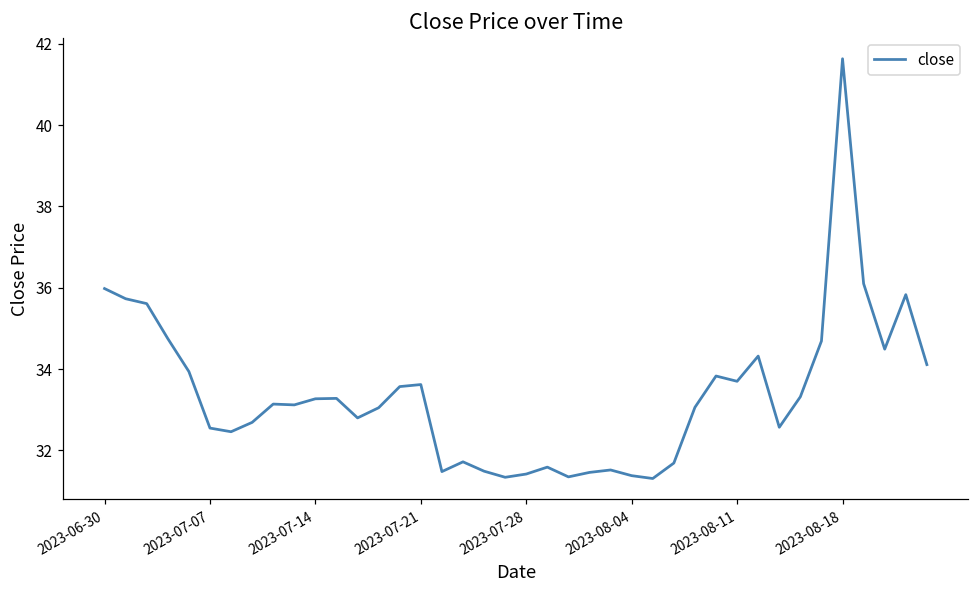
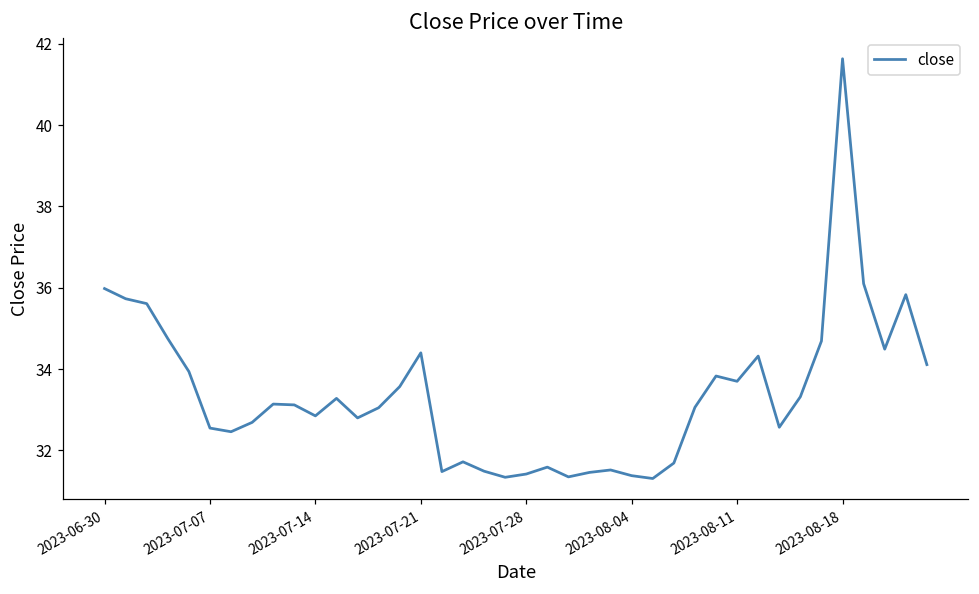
  {
    "2023-06-30": 36.0,
    "2023-07-07": 32.6,
-   "2023-07-14": 33.3,
-   "2023-07-21": 33.6,
+   "2023-07-14": 32.9,
+   "2023-07-21": 34.4,
    "2023-07-28": 31.4,
    "2023-08-04": 31.4,
    "2023-08-11": 33.7,
    "2023-08-18": 41.6
  }
